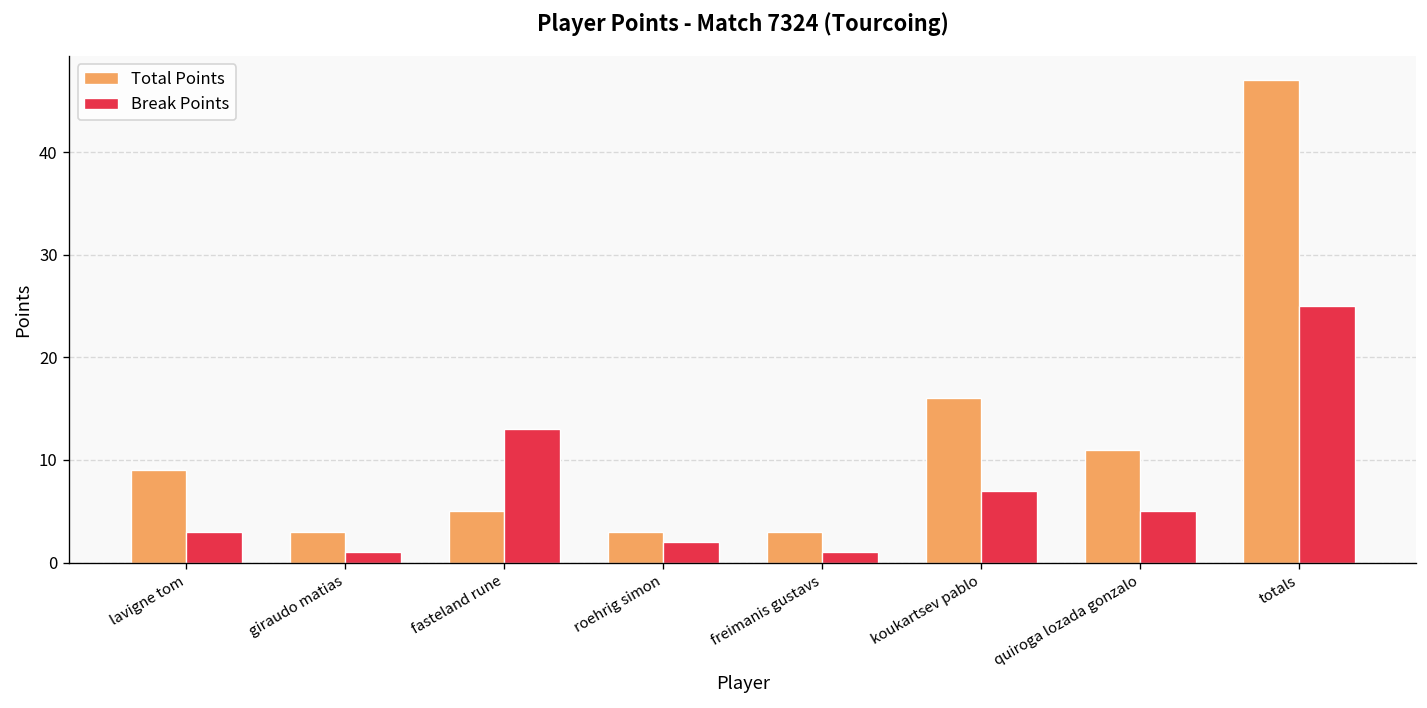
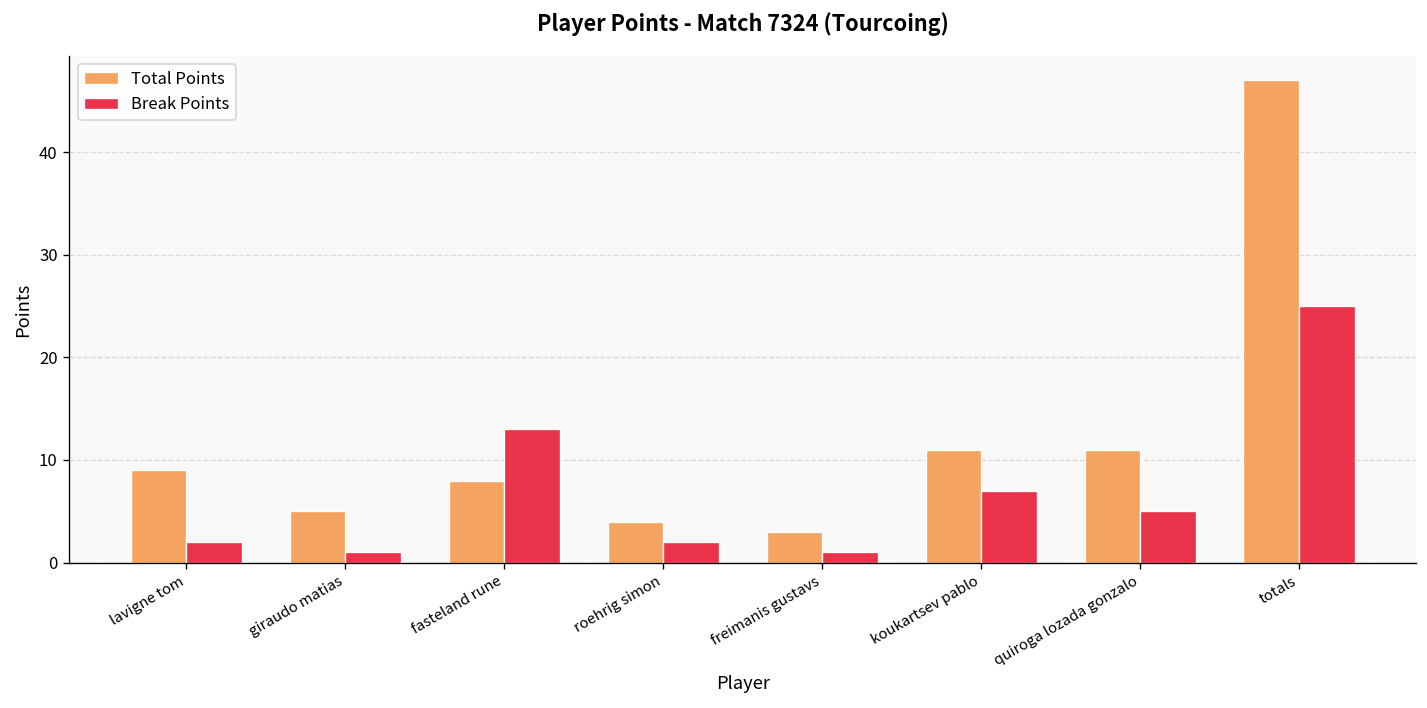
  {
    "Total Points": {
      "lavigne tom": 9,
-     "giraudo matias": 3,
-     "fasteland rune": 5,
-     "roehrig simon": 3,
+     "giraudo matias": 5,
+     "fasteland rune": 8,
+     "roehrig simon": 4,
      "freimanis gustavs": 3,
-     "koukartsev pablo": 16,
+     "koukartsev pablo": 11,
      "quiroga lozada gonzalo": 11,
      "totals": 47
    },
    "Break Points": {
-     "lavigne tom": 3,
+     "lavigne tom": 2,
      "giraudo matias": 1,
      "fasteland rune": 13,
      "roehrig simon": 2,
      "freimanis gustavs": 1,
      "koukartsev pablo": 7,
      "quiroga lozada gonzalo": 5,
      "totals": 25
    }
  }
